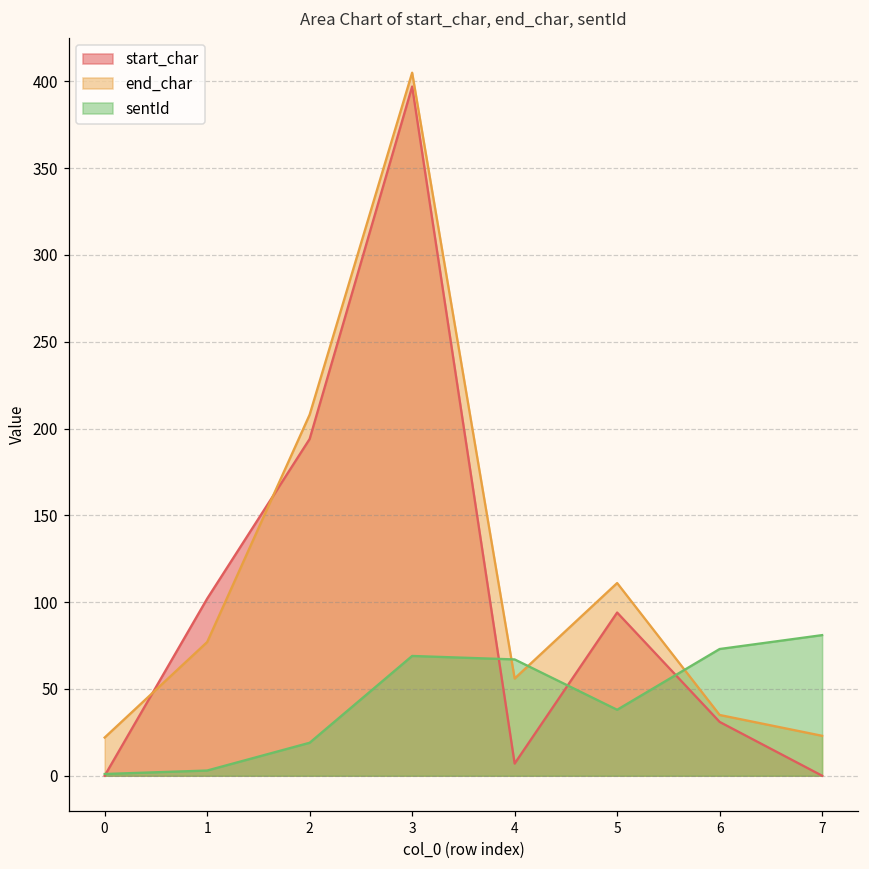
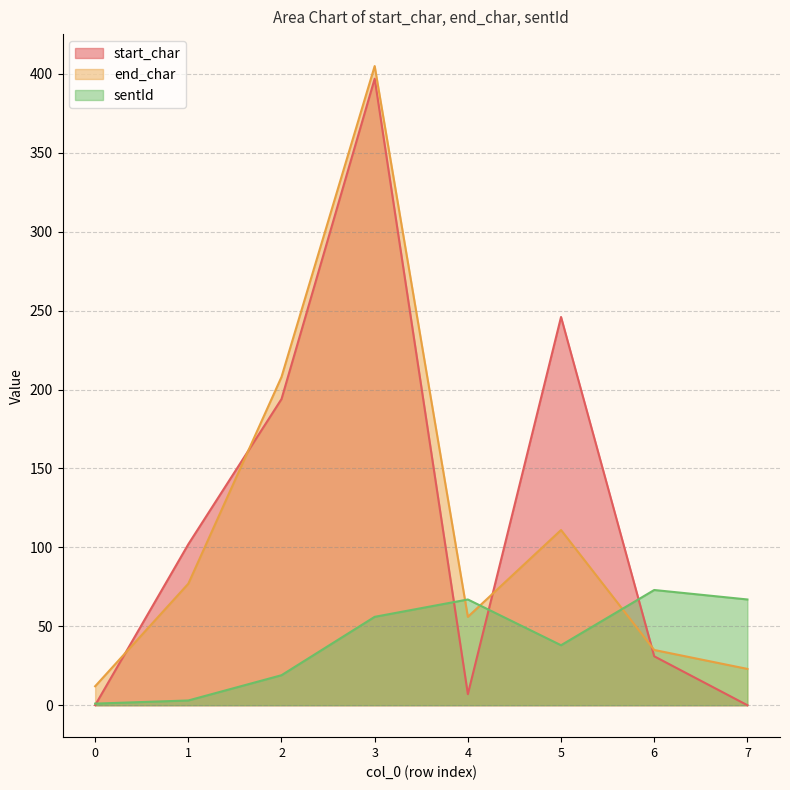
  {
    "start_char": {
      "1": 102,
      "2": 194,
      "3": 397,
      "4": 7,
-     "5": 94,
+     "5": 246,
      "6": 31,
      "7": 0
    },
    "end_char": {
-     "0": 22,
+     "0": 12,
      "1": 77,
      "2": 208,
      "3": 405,
      "4": 56,
      "5": 111,
      "6": 35,
      "7": 23
    },
    "sentId": {
      "1": 3,
      "2": 19,
-     "3": 69,
+     "3": 56,
      "4": 67,
      "5": 38,
      "6": 73,
-     "7": 81
+     "7": 67
    }
  }
